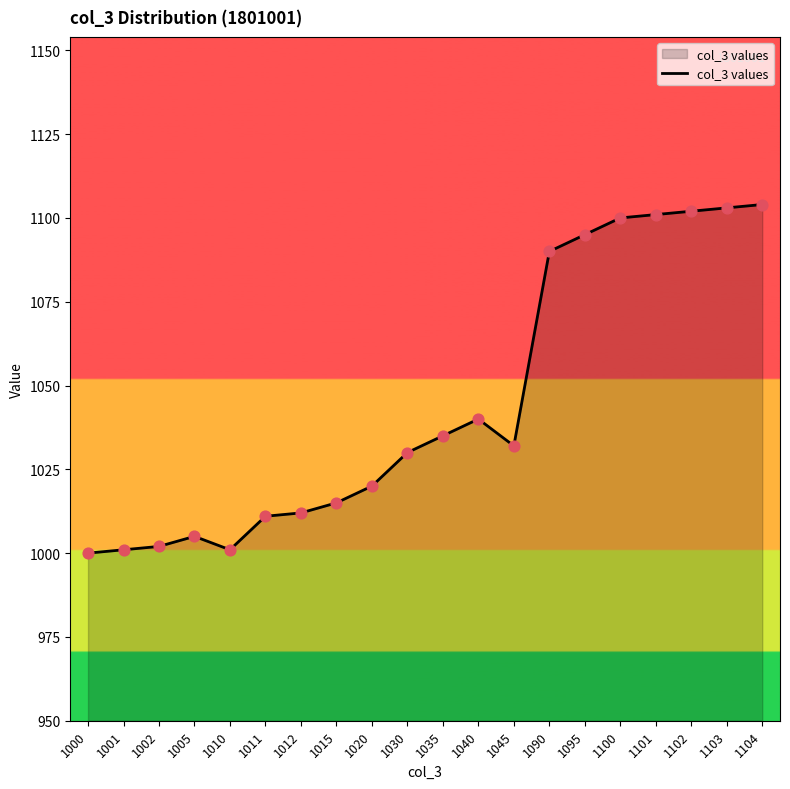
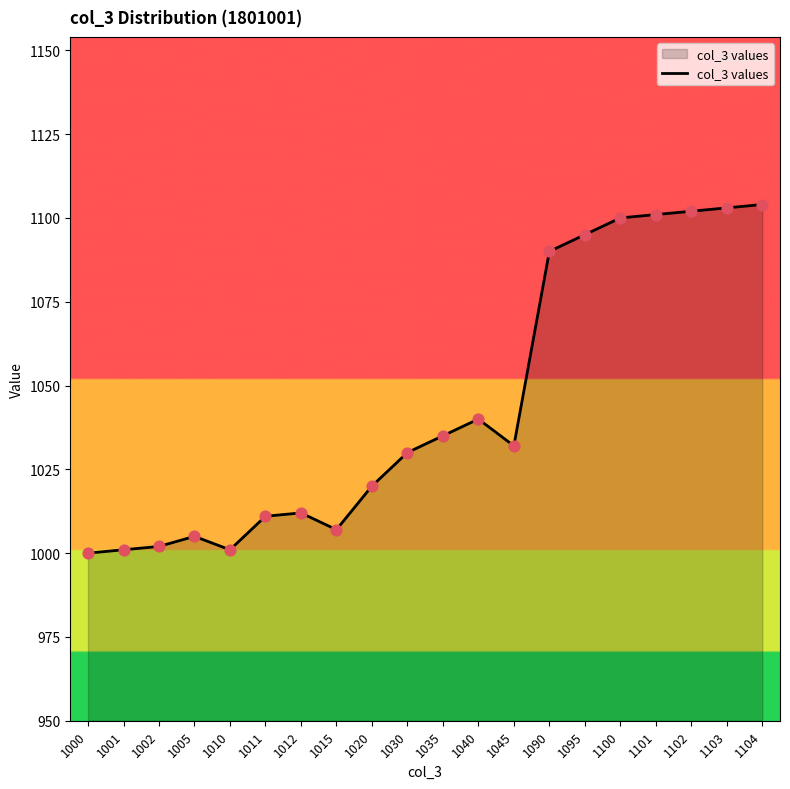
  {
    "1000": 1000,
    "1001": 1001,
    "1002": 1002,
    "1005": 1005,
    "1010": 1001,
    "1011": 1011,
    "1012": 1012,
-   "1015": 1015,
+   "1015": 1007,
    "1020": 1020,
    "1030": 1030,
    "1035": 1035,
    "1040": 1040,
    "1045": 1032,
    "1090": 1090,
    "1095": 1095,
    "1100": 1100,
    "1101": 1101,
    "1102": 1102,
    "1103": 1103,
    "1104": 1104
  }
